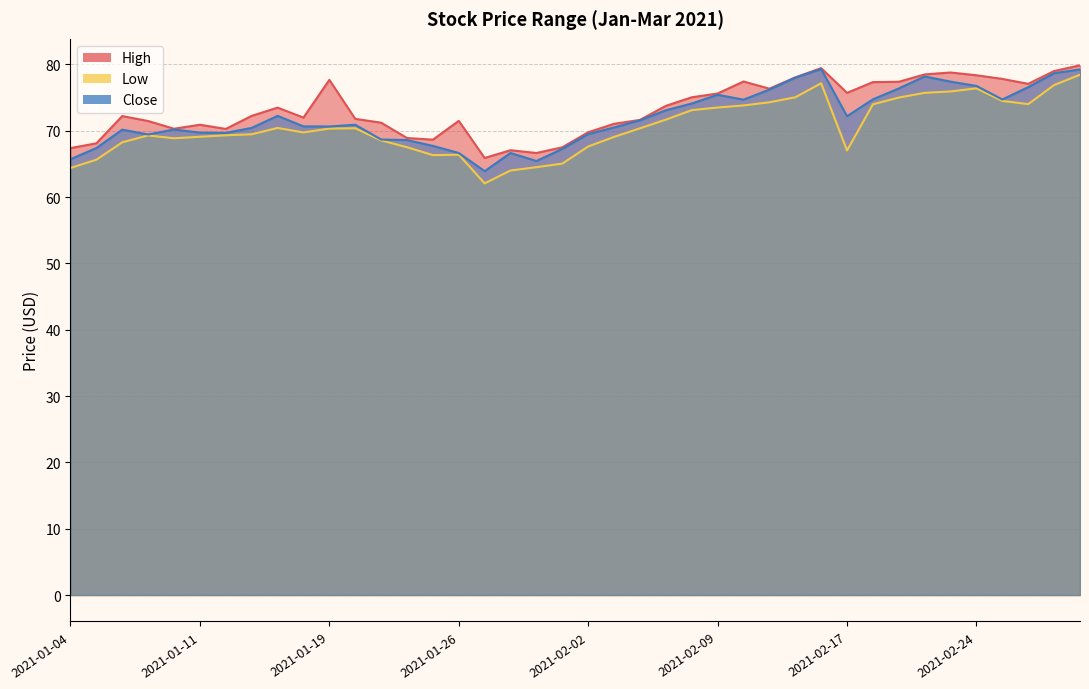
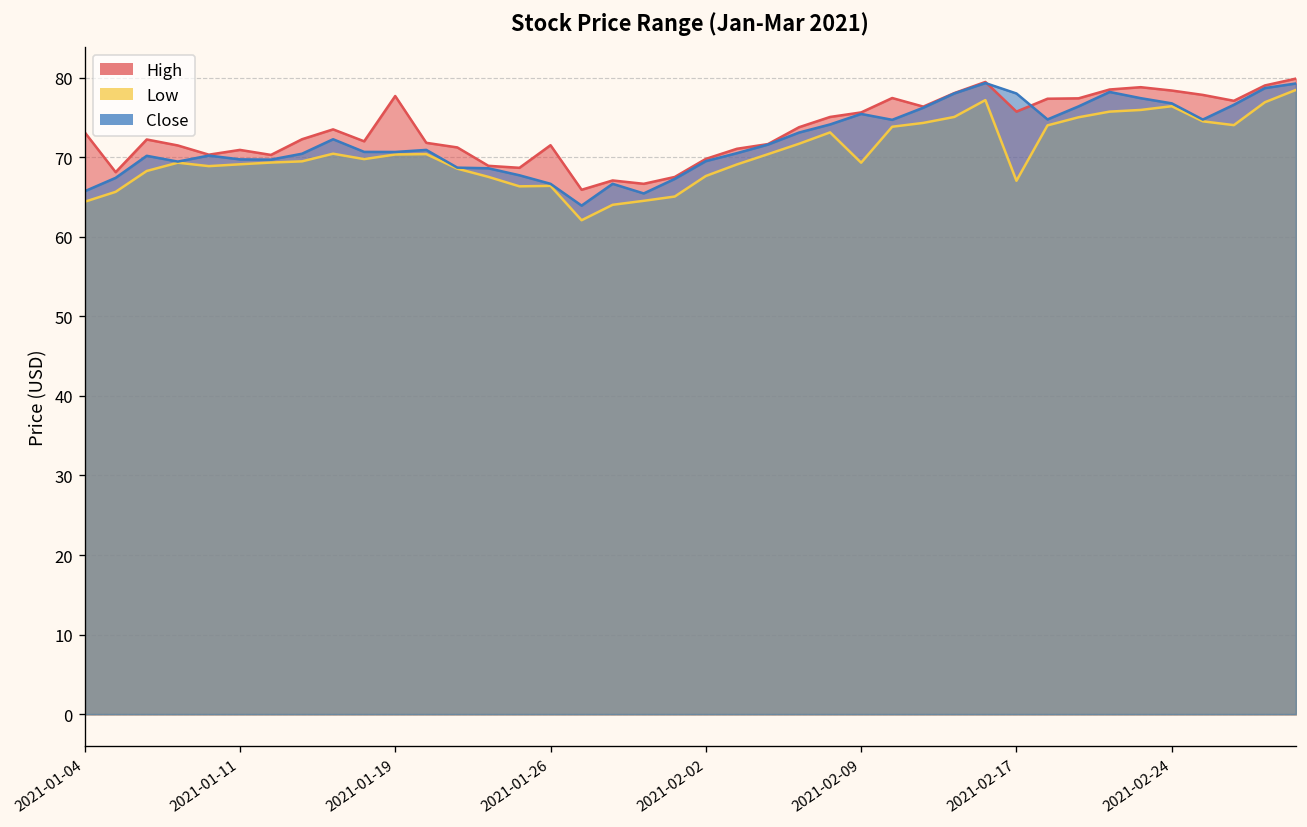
  {
    "High": {
-     "2021-01-04": 67,
+     "2021-01-04": 73,
      "2021-01-11": 71,
      "2021-01-19": 78,
      "2021-01-26": 72,
      "2021-02-17": 76,
      "2021-02-24": 78
    },
    "Low": {
      "2021-01-04": 64,
      "2021-01-11": 69,
      "2021-02-02": 68,
-     "2021-02-09": 74,
+     "2021-02-09": 69,
      "2021-02-17": 67
    },
    "Close": {
      "2021-01-04": 66,
      "2021-01-11": 70,
-     "2021-02-17": 72
+     "2021-02-17": 78
    }
  }
